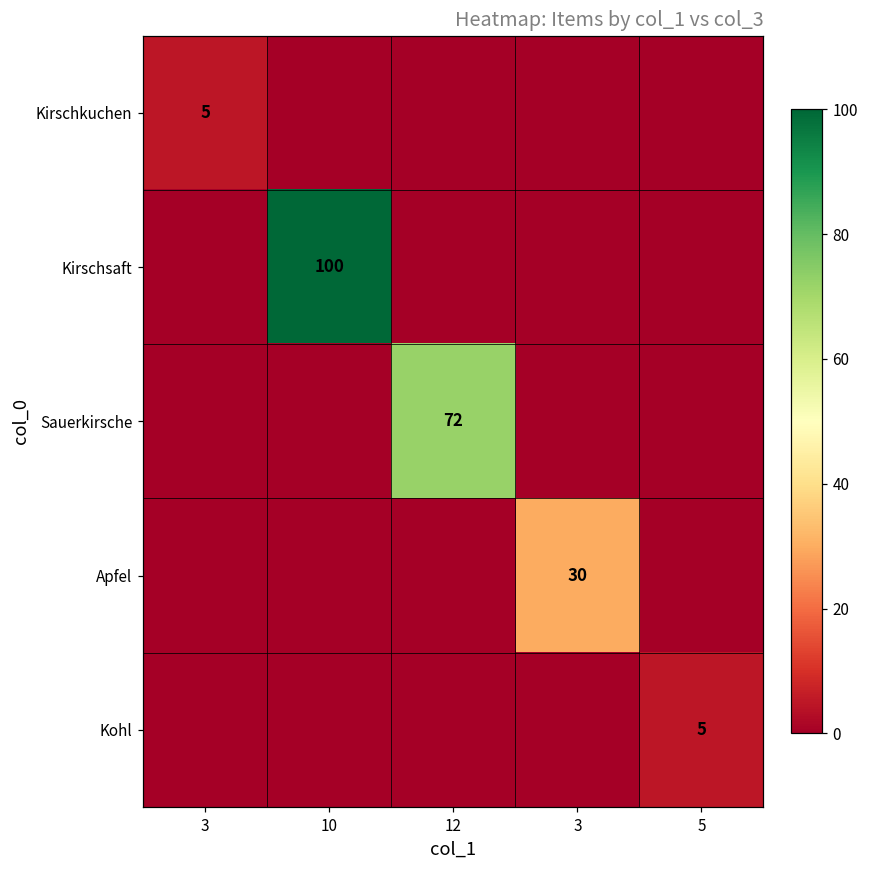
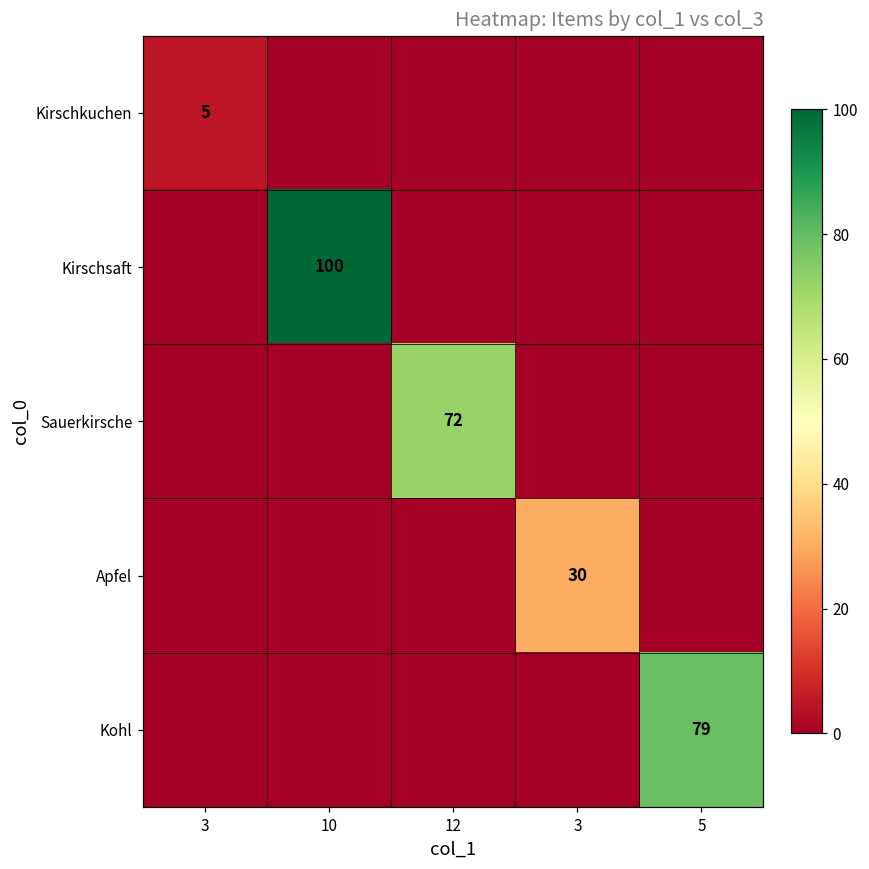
  {
    "Kirschsaft": {
      "10": 100
    },
    "Sauerkirsche": {
      "12": 72
    },
    "Kohl": {
-     "5": 5
+     "5": 79
    }
  }
